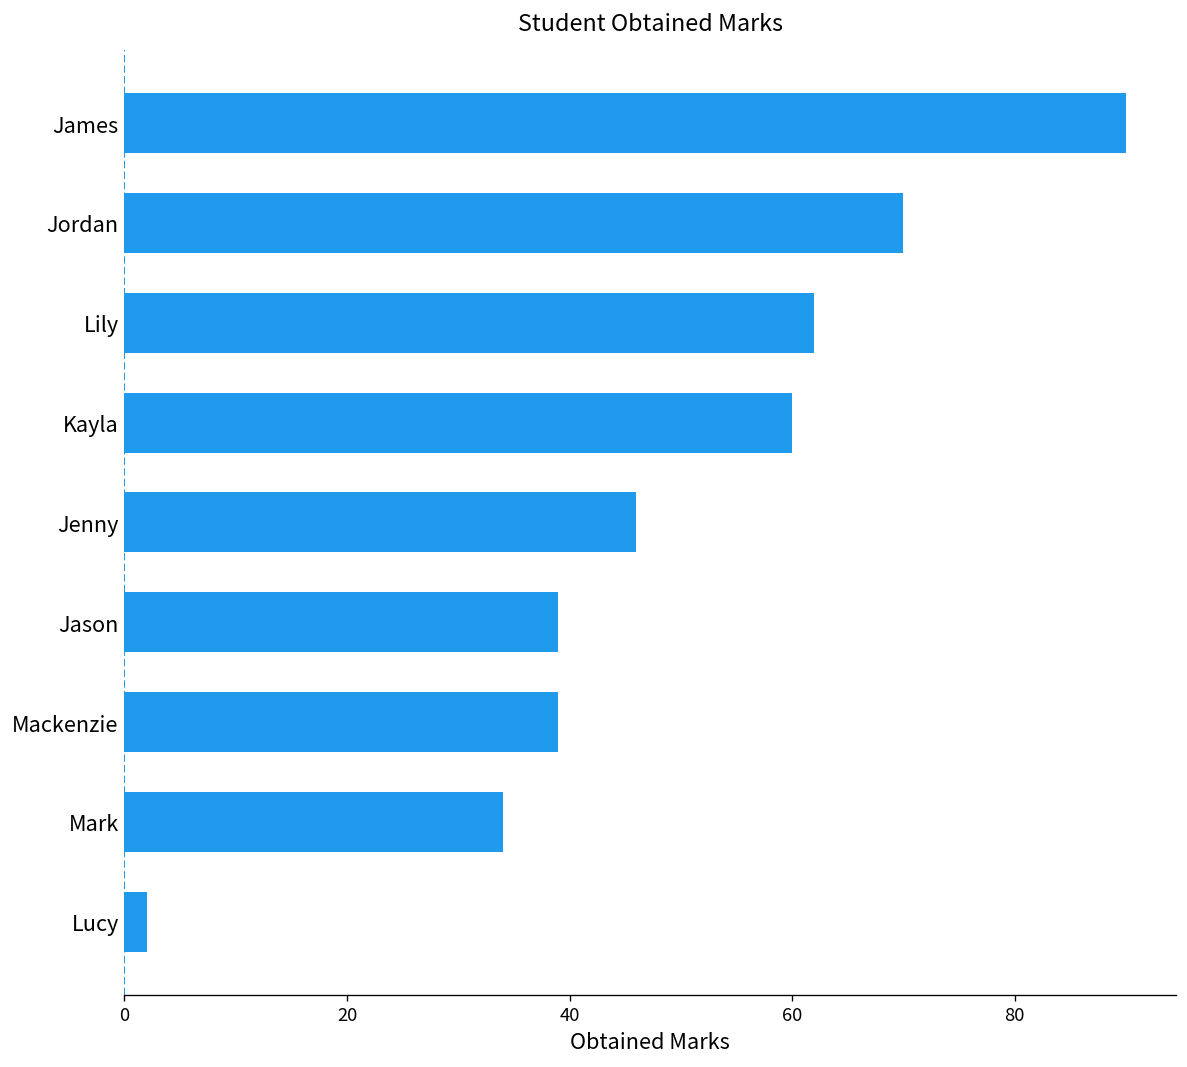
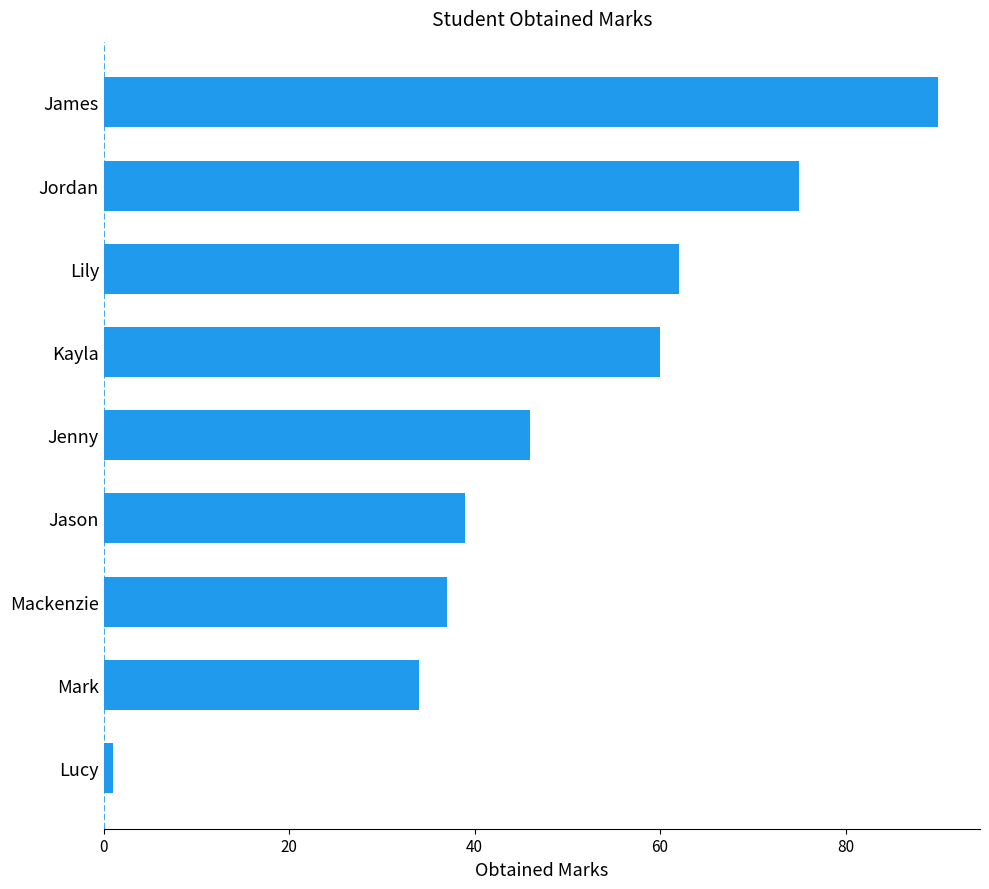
  {
    "James": 90,
-   "Jordan": 70,
+   "Jordan": 75,
    "Lily": 62,
    "Kayla": 60,
    "Jenny": 46,
    "Jason": 39,
-   "Mackenzie": 39,
+   "Mackenzie": 37,
    "Mark": 34,
-   "Lucy": 2
+   "Lucy": 1
  }
